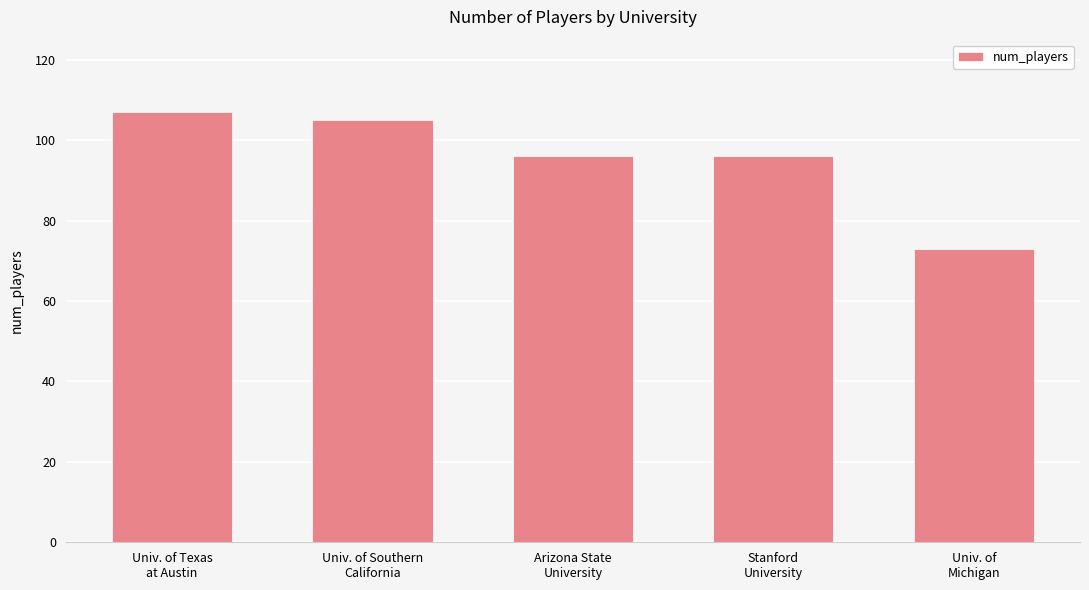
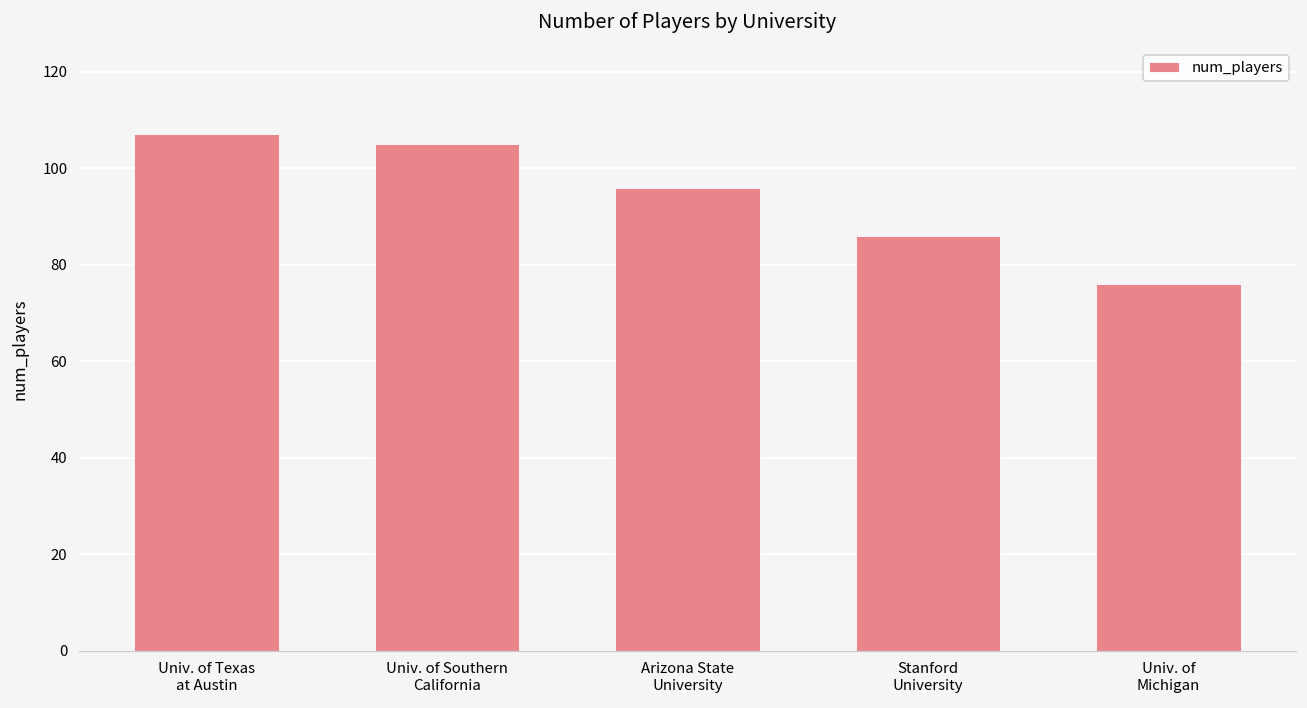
  {
    "Univ. of Texas at Austin": 107,
    "Univ. of Southern California": 105,
    "Arizona State University": 96,
-   "Stanford University": 96,
-   "Univ. of Michigan": 73
+   "Stanford University": 86,
+   "Univ. of Michigan": 76
  }
